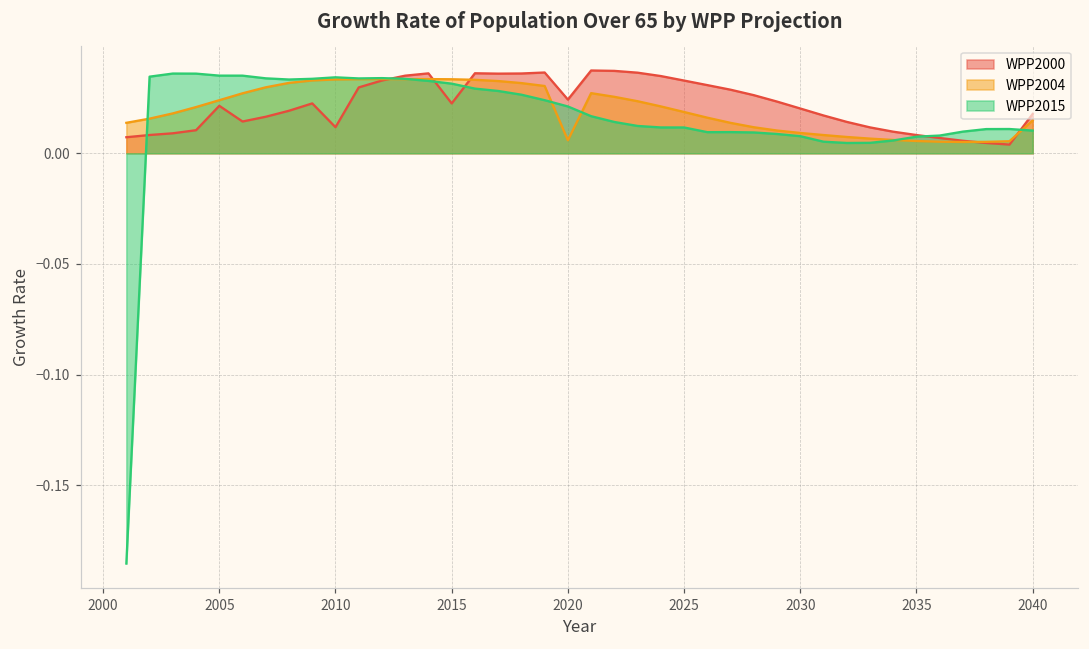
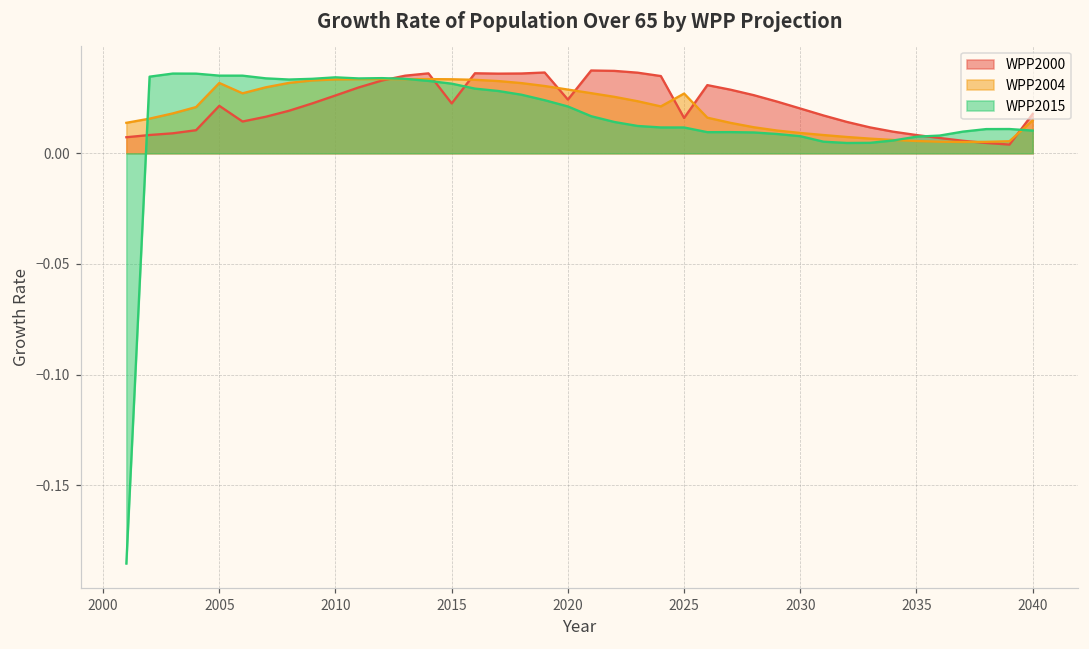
  {
    "WPP2000": {
      "2005": 0.021,
-     "2010": 0.012,
+     "2010": 0.026,
      "2015": 0.023,
      "2020": 0.024,
-     "2025": 0.033,
+     "2025": 0.016,
      "2030": 0.020
    },
    "WPP2004": {
-     "2005": 0.024,
+     "2005": 0.032,
      "2015": 0.033,
-     "2020": 0.006,
-     "2025": 0.019,
+     "2020": 0.029,
+     "2025": 0.027,
      "2030": 0.009,
      "2035": 0.006,
      "2040": 0.015
    }
  }
